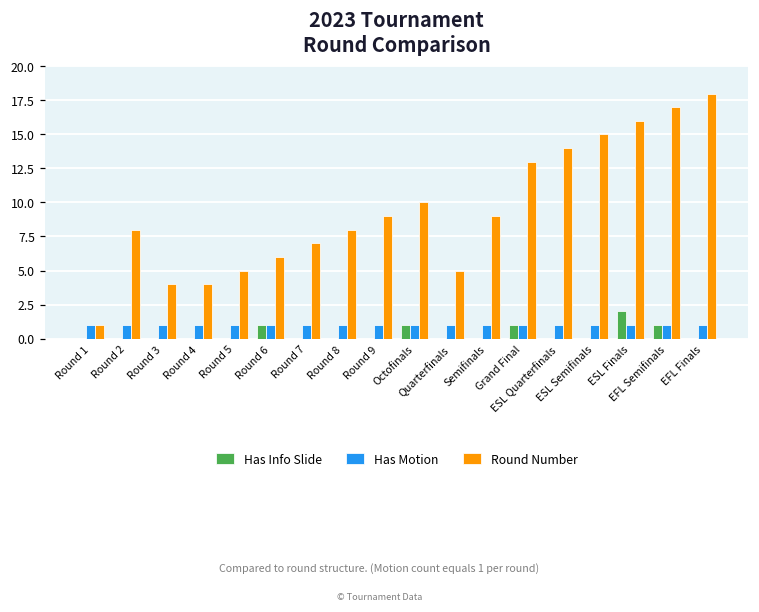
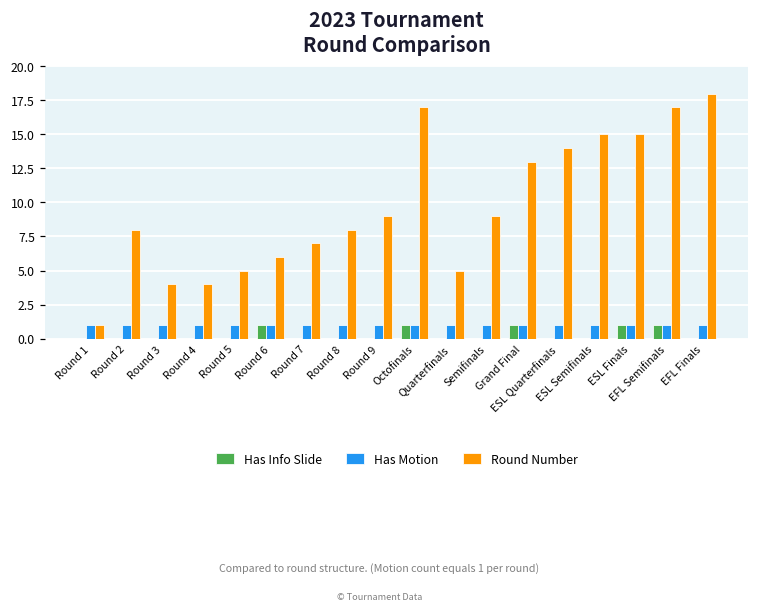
  {
    "Has Info Slide": {
      "Round 1": 0,
      "Round 2": 0,
      "Round 3": 0,
      "Round 4": 0,
      "Round 5": 0,
      "Round 6": 1,
      "Round 7": 0,
      "Round 8": 0,
      "Round 9": 0,
      "Octofinals": 1,
      "Quarterfinals": 0,
      "Semifinals": 0,
      "Grand Final": 1,
      "ESL Quarterfinals": 0,
      "ESL Semifinals": 0,
-     "ESL Finals": 2,
+     "ESL Finals": 1,
      "EFL Semifinals": 1,
      "EFL Finals": 0
    },
    "Has Motion": {
      "Round 1": 1,
      "Round 2": 1,
      "Round 3": 1,
      "Round 4": 1,
      "Round 5": 1,
      "Round 6": 1,
      "Round 7": 1,
      "Round 8": 1,
      "Round 9": 1,
      "Octofinals": 1,
      "Quarterfinals": 1,
      "Semifinals": 1,
      "Grand Final": 1,
      "ESL Quarterfinals": 1,
      "ESL Semifinals": 1,
      "ESL Finals": 1,
      "EFL Semifinals": 1,
      "EFL Finals": 1
    },
    "Round Number": {
      "Round 1": 1,
      "Round 2": 8,
      "Round 3": 4,
      "Round 4": 4,
      "Round 5": 5,
      "Round 6": 6,
      "Round 7": 7,
      "Round 8": 8,
      "Round 9": 9,
-     "Octofinals": 10,
+     "Octofinals": 17,
      "Quarterfinals": 5,
      "Semifinals": 9,
      "Grand Final": 13,
      "ESL Quarterfinals": 14,
      "ESL Semifinals": 15,
-     "ESL Finals": 16,
+     "ESL Finals": 15,
      "EFL Semifinals": 17,
      "EFL Finals": 18
    }
  }
